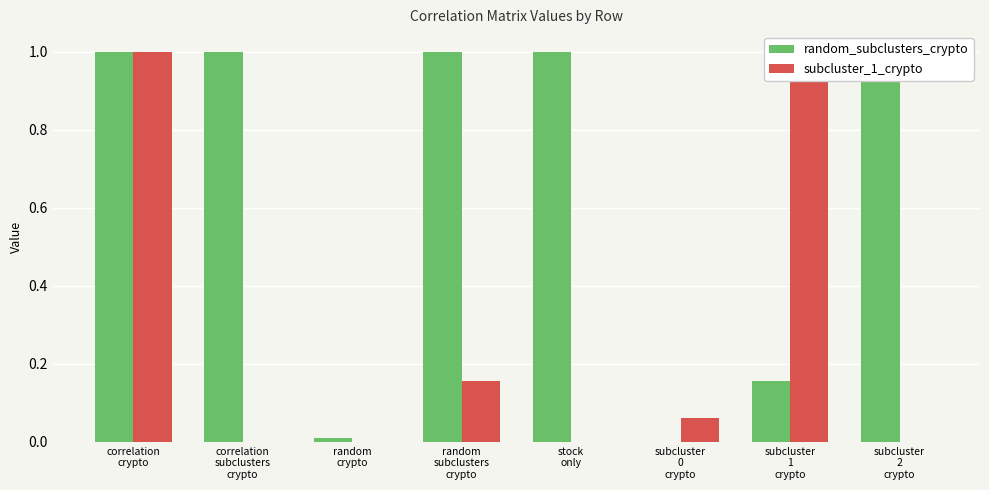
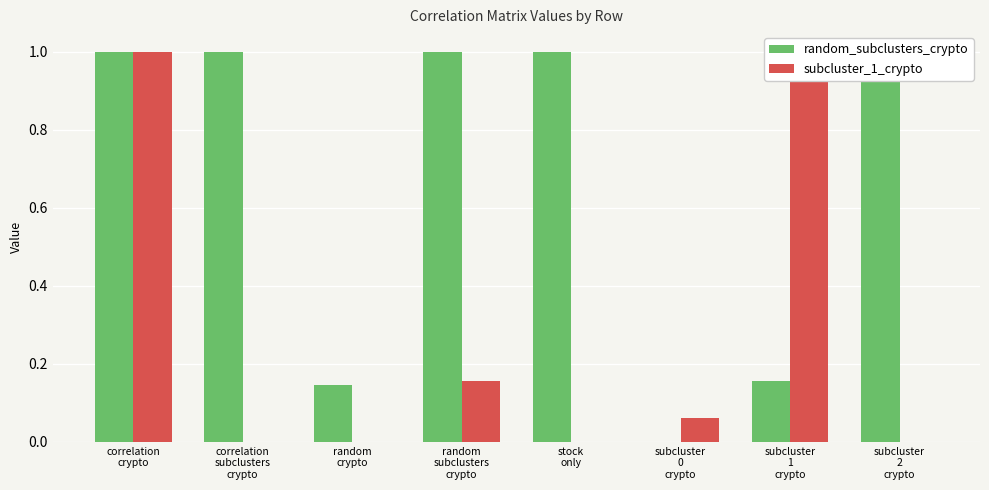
  {
    "random_subclusters_crypto": {
      "correlation crypto": 1.00,
      "correlation subclusters crypto": 1.00,
-     "random crypto": 0.01,
+     "random crypto": 0.15,
      "random subclusters crypto": 1.00,
      "stock only": 1.00,
      "subcluster 0 crypto": 0.00,
      "subcluster 1 crypto": 0.16
    },
    "subcluster_1_crypto": {
      "correlation crypto": 1.00,
      "correlation subclusters crypto": 0.00,
      "random crypto": 0.00,
      "random subclusters crypto": 0.16,
      "stock only": 0.00,
      "subcluster 0 crypto": 0.06,
      "subcluster 2 crypto": 0.00
    }
  }
